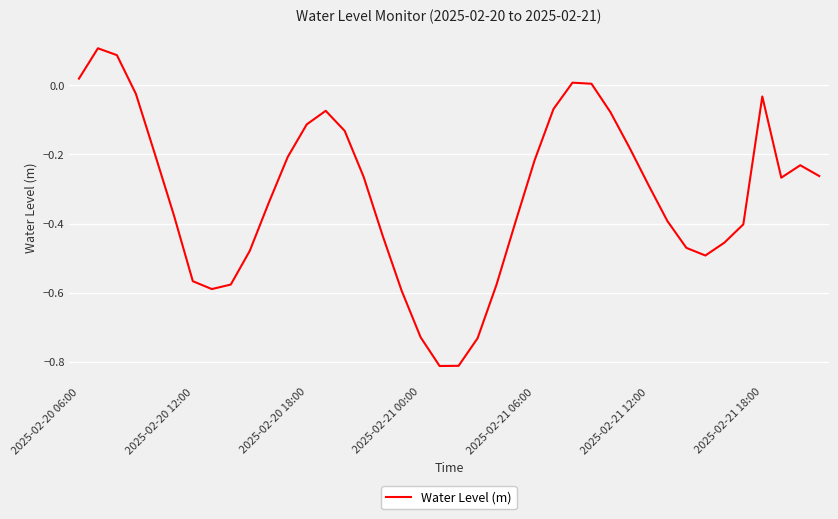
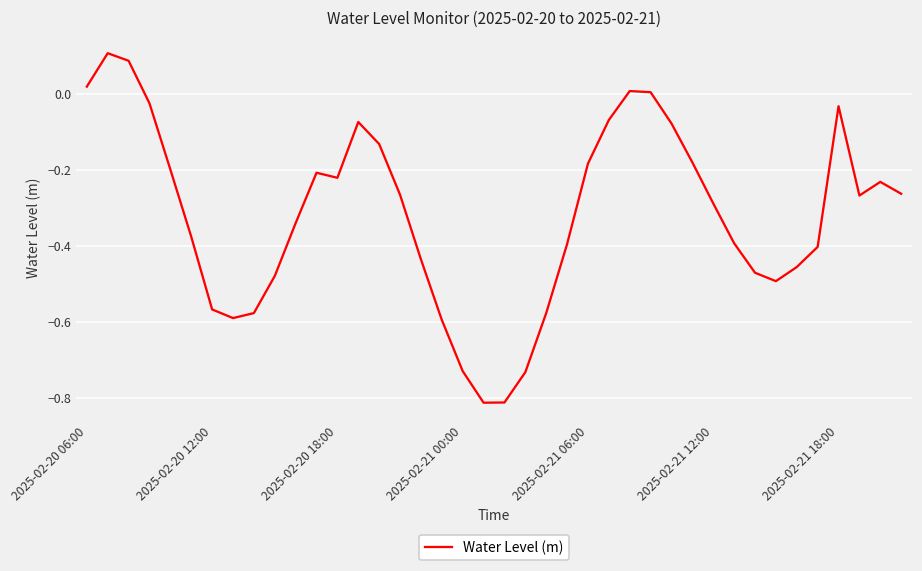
  {
    "2025-02-20 06:00": 0.02,
    "2025-02-20 12:00": -0.57,
-   "2025-02-20 18:00": -0.11,
+   "2025-02-20 18:00": -0.22,
    "2025-02-21 00:00": -0.73,
-   "2025-02-21 06:00": -0.22,
+   "2025-02-21 06:00": -0.18,
    "2025-02-21 12:00": -0.29,
    "2025-02-21 18:00": -0.03
  }
